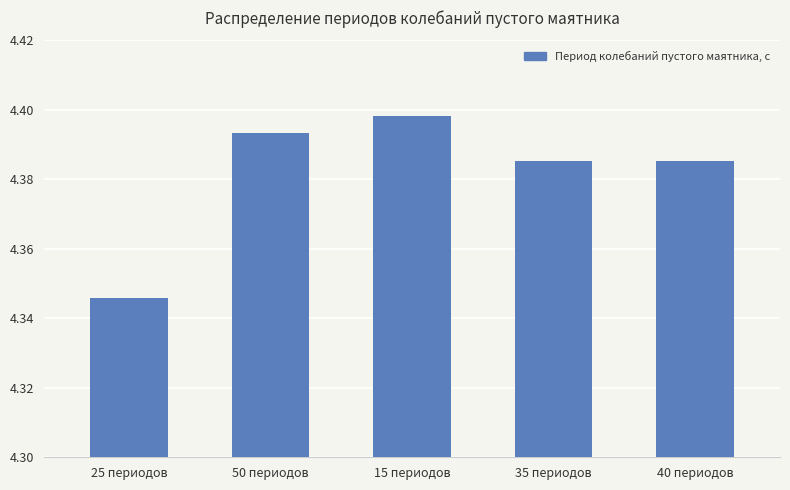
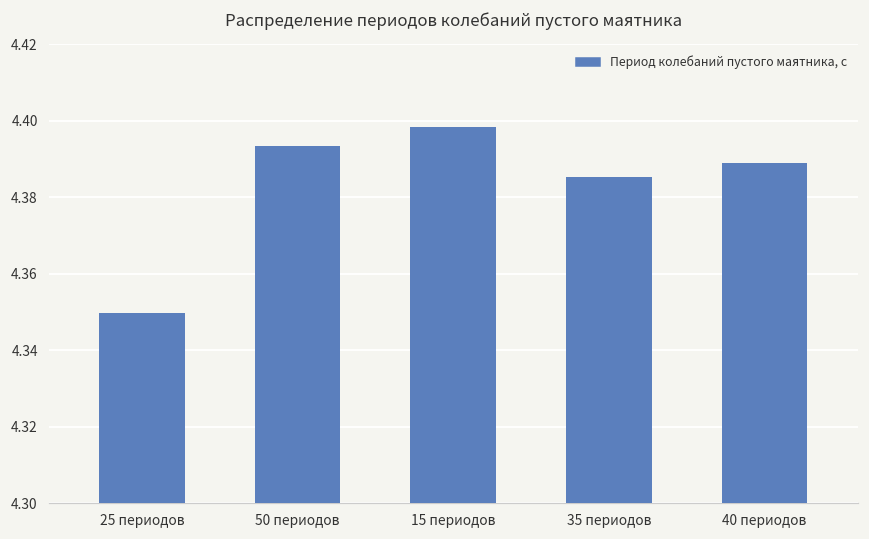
  {
-   "25 периодов": 4.346,
+   "25 периодов": 4.350,
    "50 периодов": 4.393,
    "15 периодов": 4.398,
    "35 периодов": 4.385,
-   "40 периодов": 4.385
+   "40 периодов": 4.389
  }
